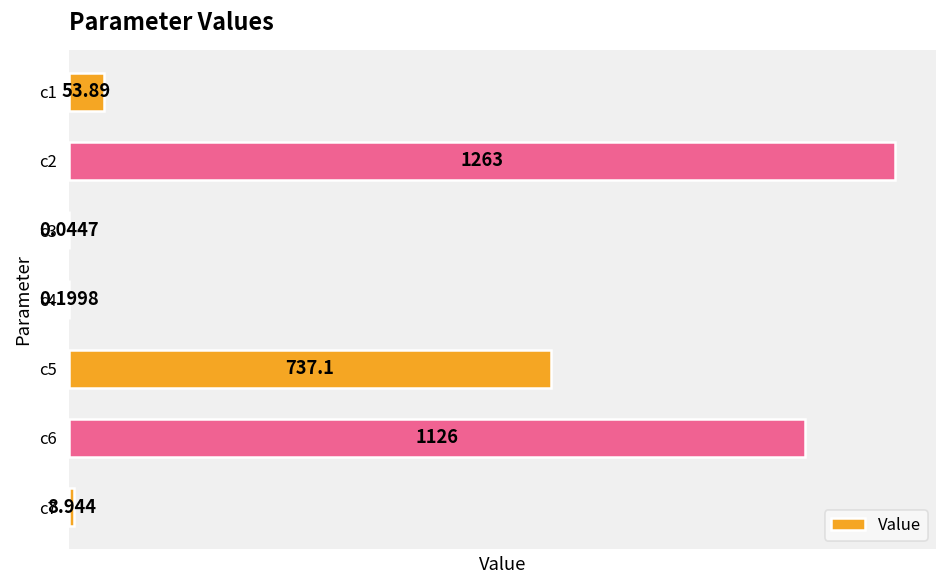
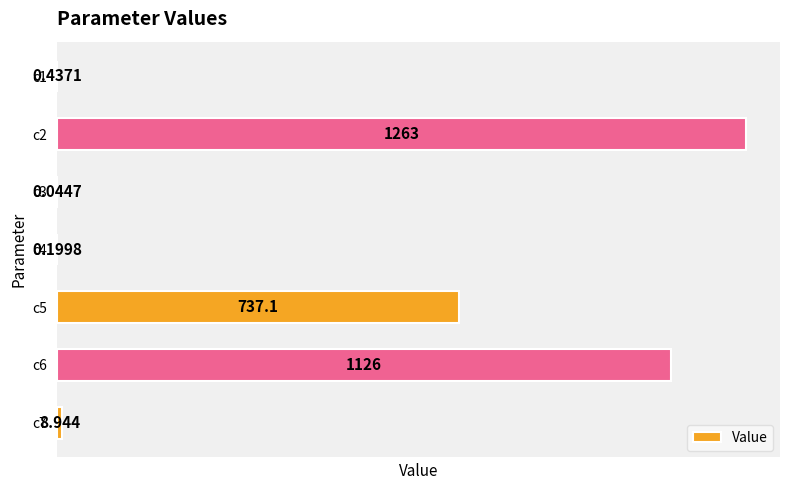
  {
-   "c1": 53.89,
+   "c1": 0.4371,
    "c2": 1263,
    "c3": 0.0447,
    "c4": 0.1998,
    "c5": 737.1,
    "c6": 1126,
    "c7": 8.944
  }
